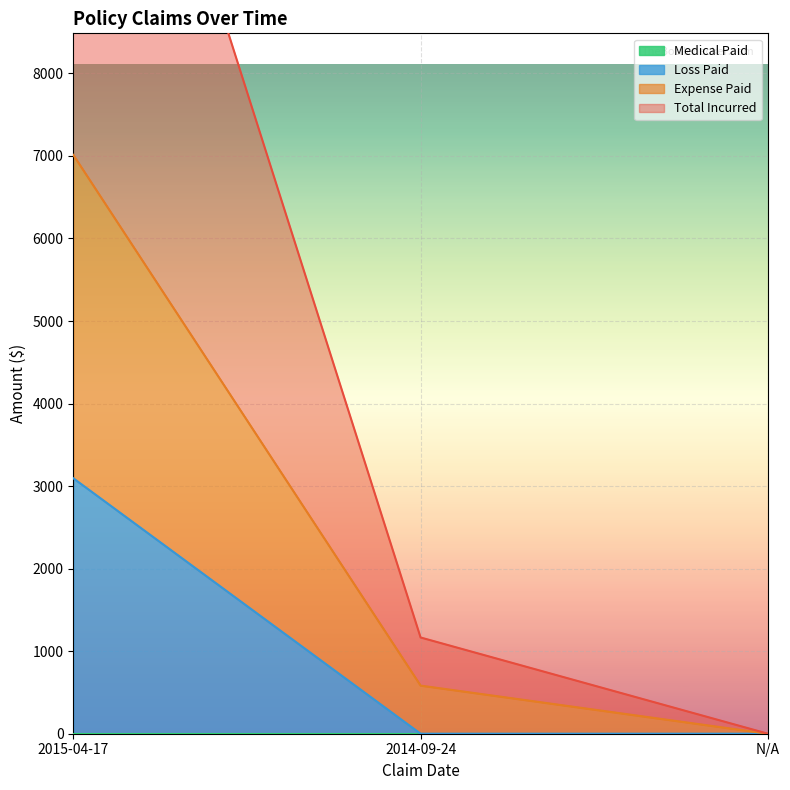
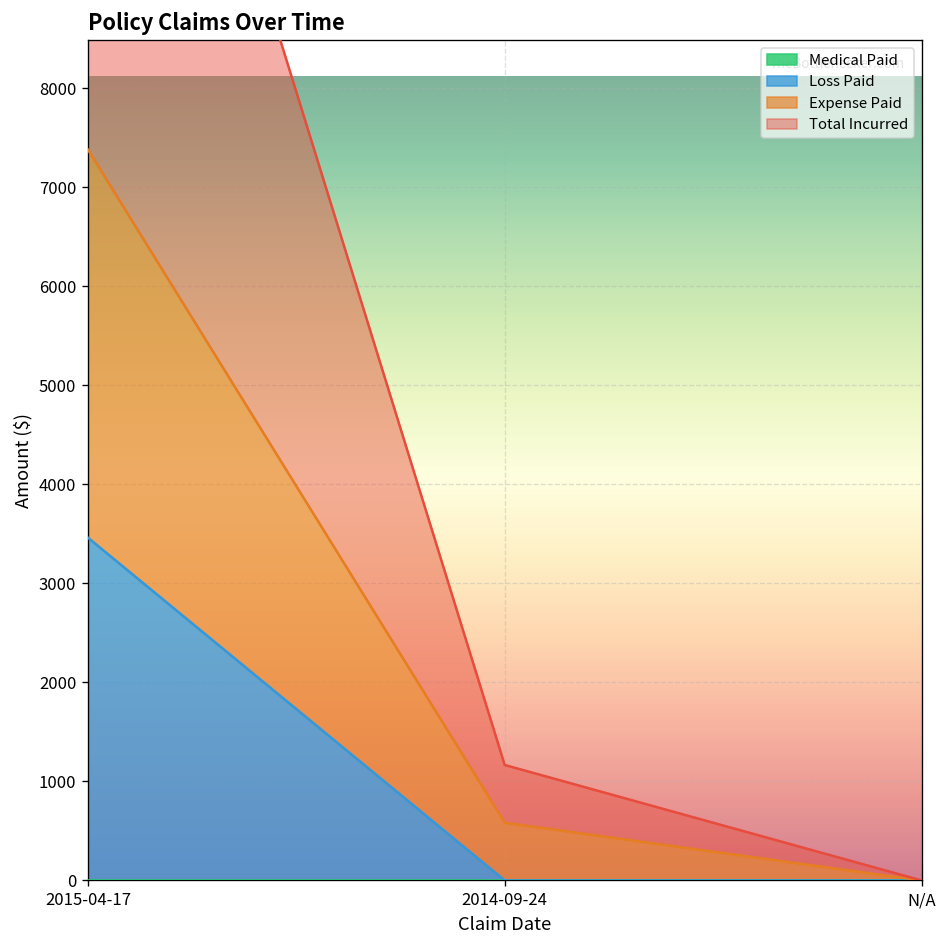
  {
    "Medical Paid": {
      "2015-04-17": 0
    },
    "Loss Paid": {
-     "2015-04-17": 3100
+     "2015-04-17": 3500
    }
  }
